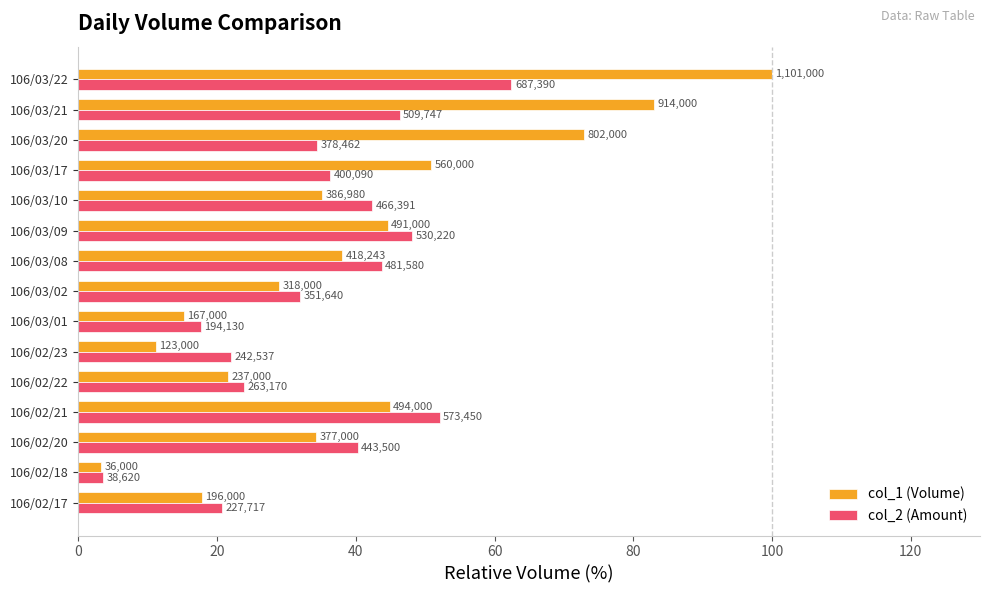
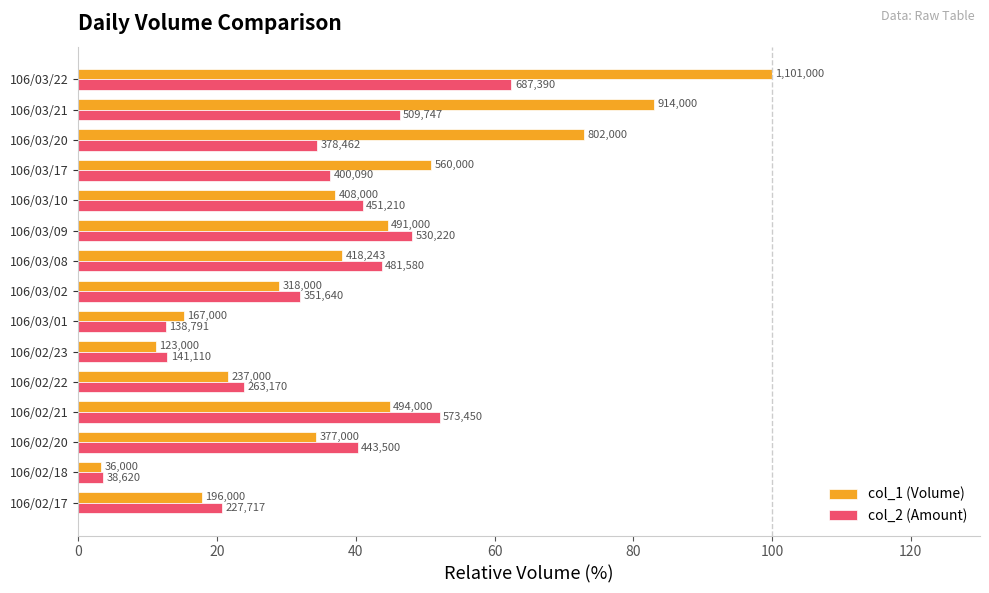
  {
    "col_1 (Volume)": {
-     "106/03/10": "386,980"
+     "106/03/10": "408,000"
    },
    "col_2 (Amount)": {
-     "106/03/10": "466,391",
-     "106/03/01": "194,130",
-     "106/02/23": "242,537"
+     "106/03/10": "451,210",
+     "106/03/01": "138,791",
+     "106/02/23": "141,110"
    }
  }
